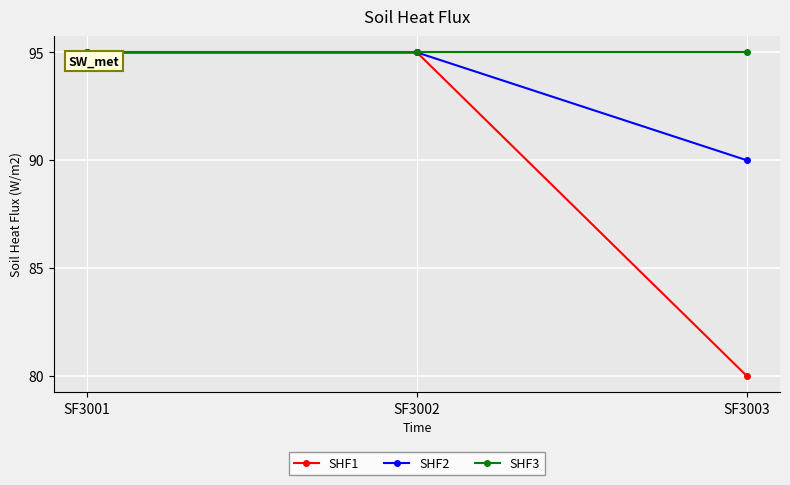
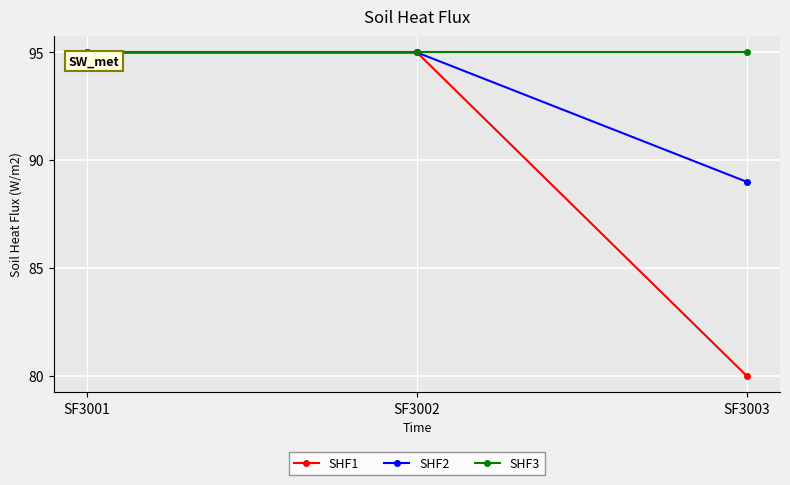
  {
    "SHF1": {
      "SF3003": 80
    },
    "SHF2": {
-     "SF3003": 90
+     "SF3003": 89
    },
    "SHF3": {
      "SF3003": 95
    }
  }
